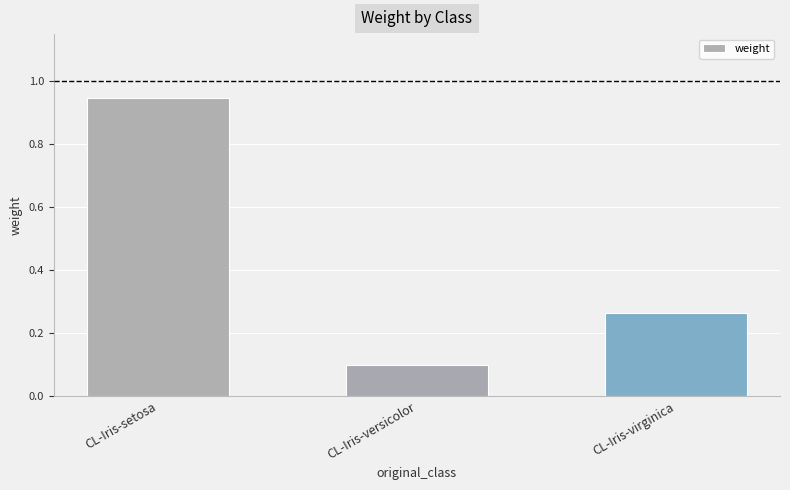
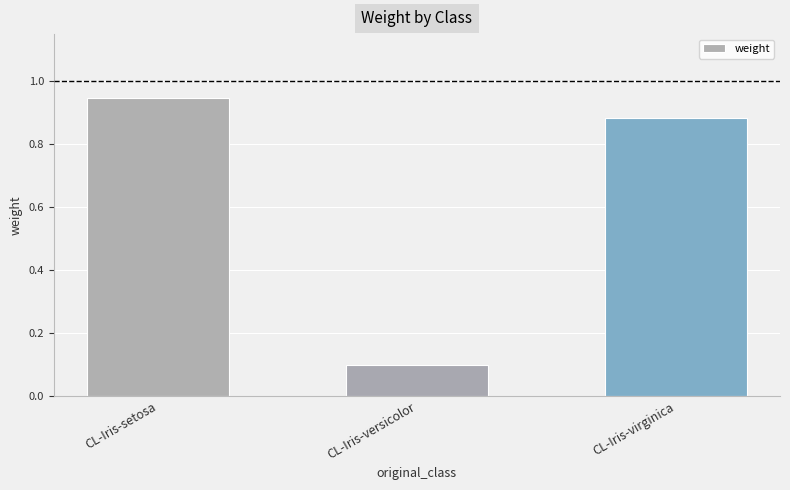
  {
    "CL-Iris-setosa": 0.95,
    "CL-Iris-versicolor": 0.10,
-   "CL-Iris-virginica": 0.26
+   "CL-Iris-virginica": 0.88
  }
